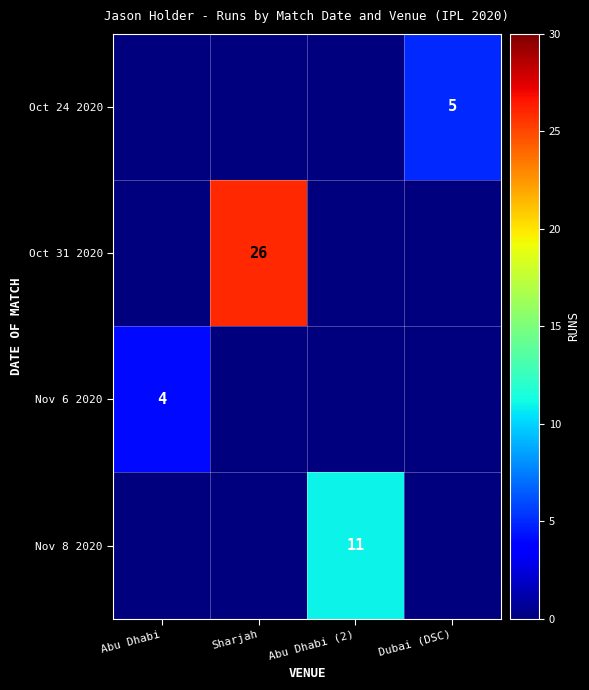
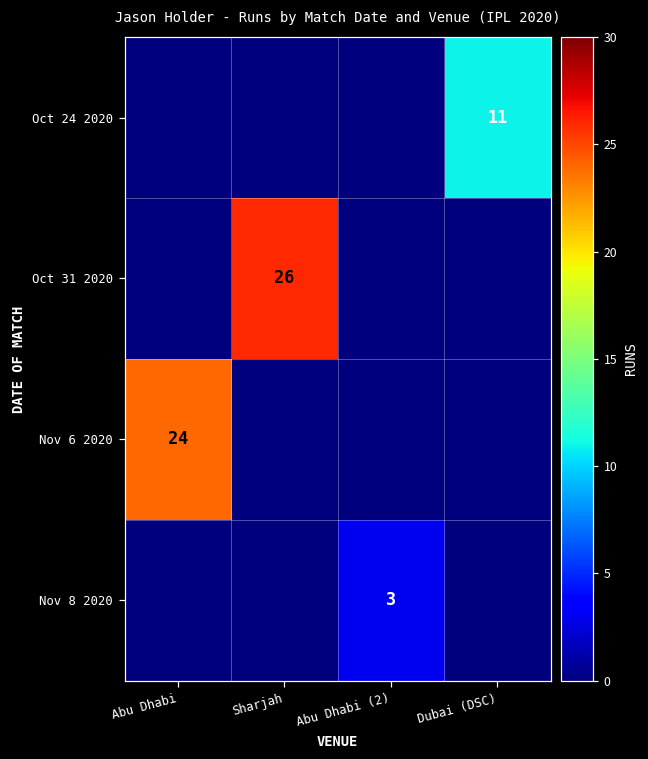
  {
    "Oct 24 2020": {
-     "Dubai (DSC)": 5
+     "Dubai (DSC)": 11
    },
    "Oct 31 2020": {
      "Sharjah": 26
    },
    "Nov 6 2020": {
-     "Abu Dhabi": 4
+     "Abu Dhabi": 24
    },
    "Nov 8 2020": {
-     "Abu Dhabi (2)": 11
+     "Abu Dhabi (2)": 3
    }
  }
